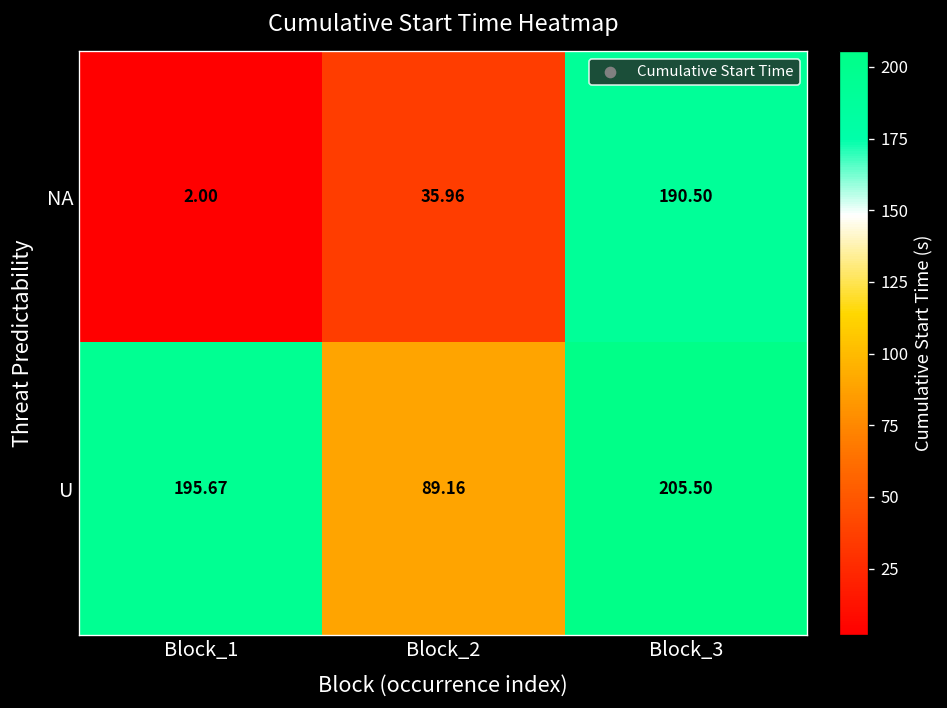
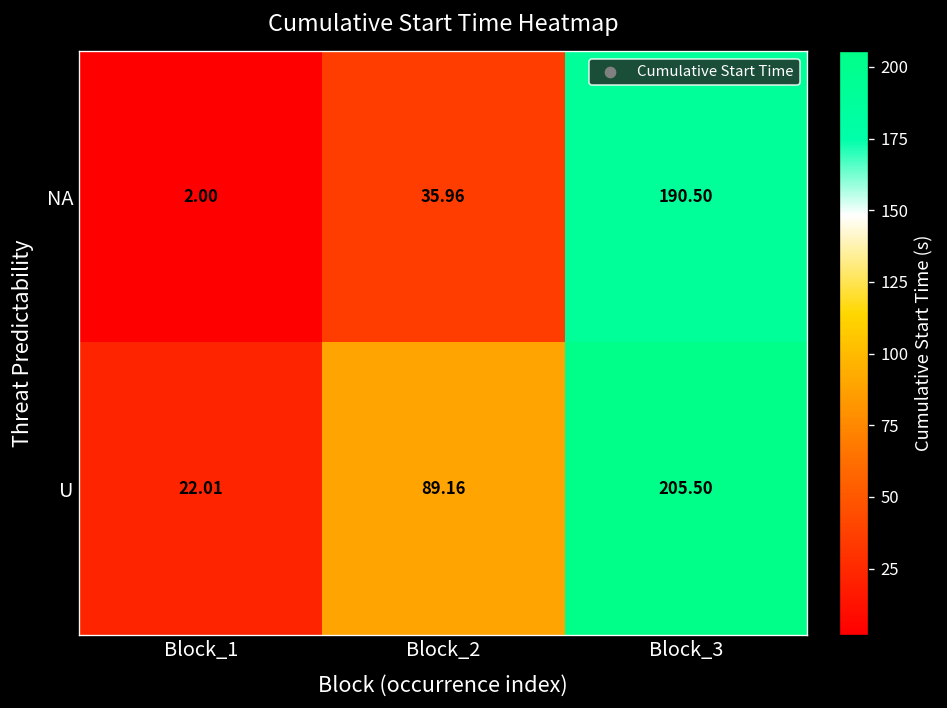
  {
    "NA": {
      "Block_1": 2.00,
      "Block_2": 35.96,
      "Block_3": 190.50
    },
    "U": {
-     "Block_1": 195.67,
+     "Block_1": 22.01,
      "Block_2": 89.16,
      "Block_3": 205.50
    }
  }
